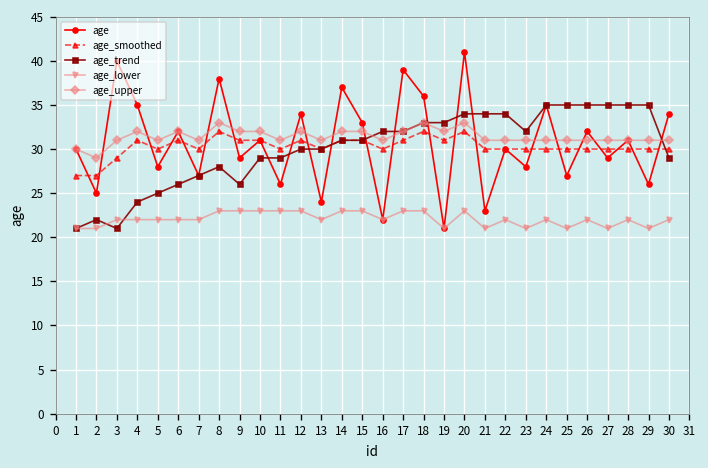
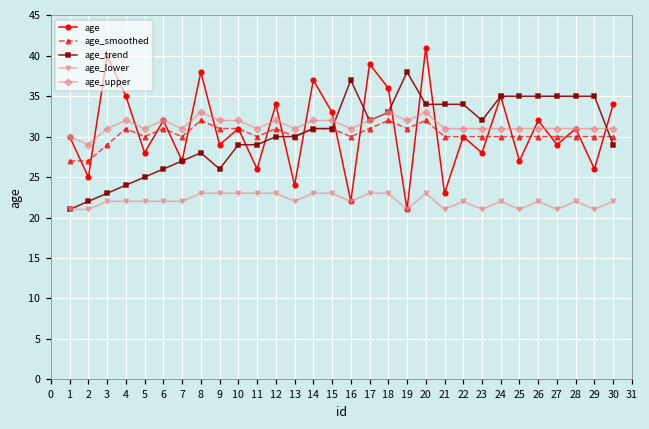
  {
    "age_trend": {
      "2": 22,
-     "3": 21,
+     "3": 23,
      "4": 24,
      "5": 25,
      "6": 26,
      "8": 28,
      "9": 26,
      "10": 29,
      "11": 29,
      "12": 30,
-     "16": 32,
-     "19": 33,
+     "16": 37,
+     "19": 38,
      "20": 34,
      "21": 34,
      "22": 34,
      "23": 32,
      "25": 35,
      "26": 35,
      "27": 35,
      "28": 35,
      "29": 35,
      "30": 29
    }
  }
